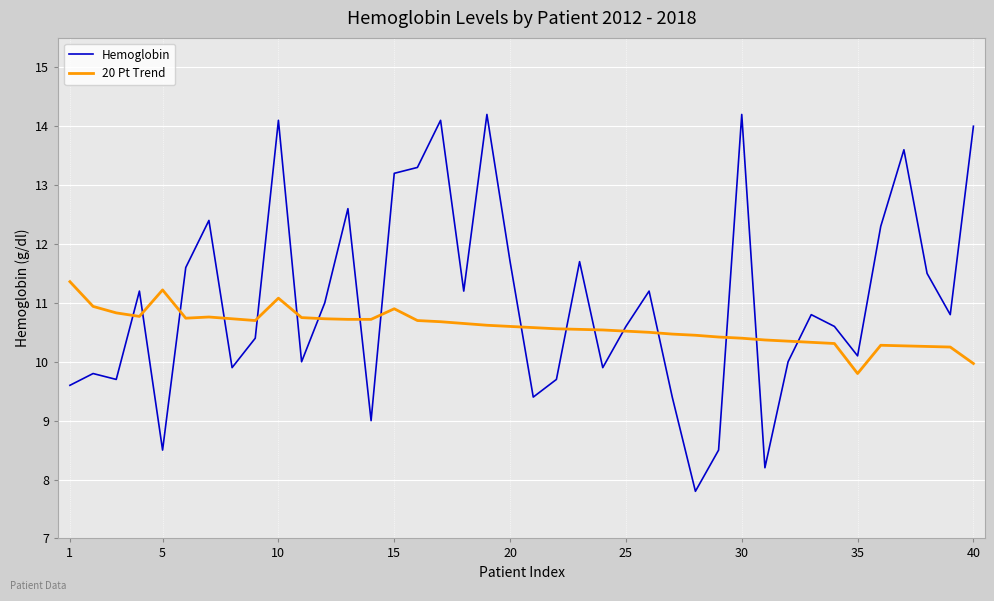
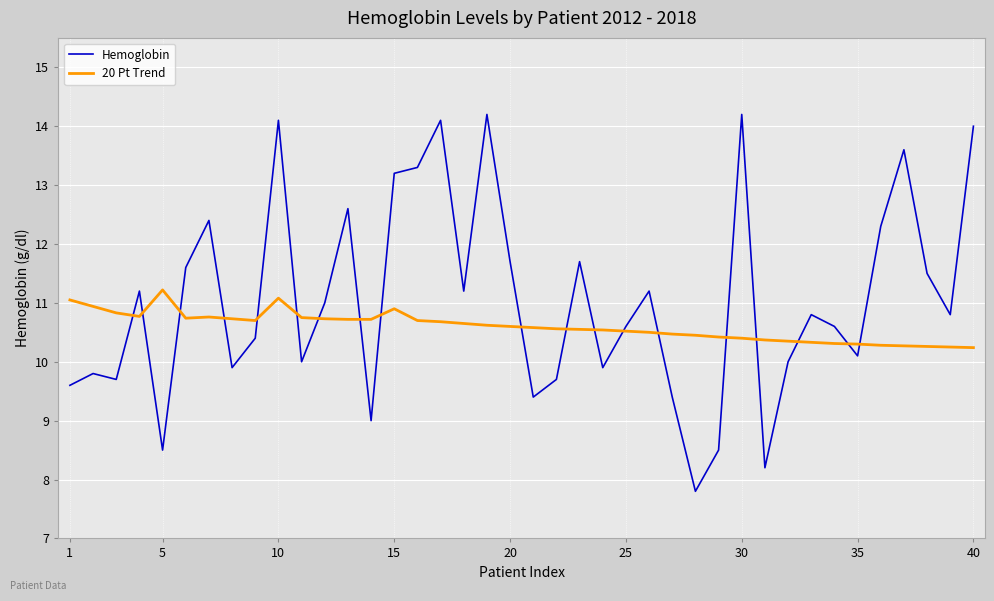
  {
    "Hemoglobin": {
      "1": 9.6,
      "5": 8.5,
      "10": 14.1,
      "15": 13.2,
      "20": 11.7,
      "25": 10.6,
      "30": 14.2,
      "35": 10.1,
      "40": 14.0
    },
    "20 Pt Trend": {
-     "1": 11.4,
+     "1": 11.1,
      "5": 11.2,
      "10": 11.1,
      "15": 10.9,
      "20": 10.6,
      "25": 10.5,
      "30": 10.4,
-     "35": 9.8,
-     "40": 10.0
+     "35": 10.3,
+     "40": 10.2
    }
  }
